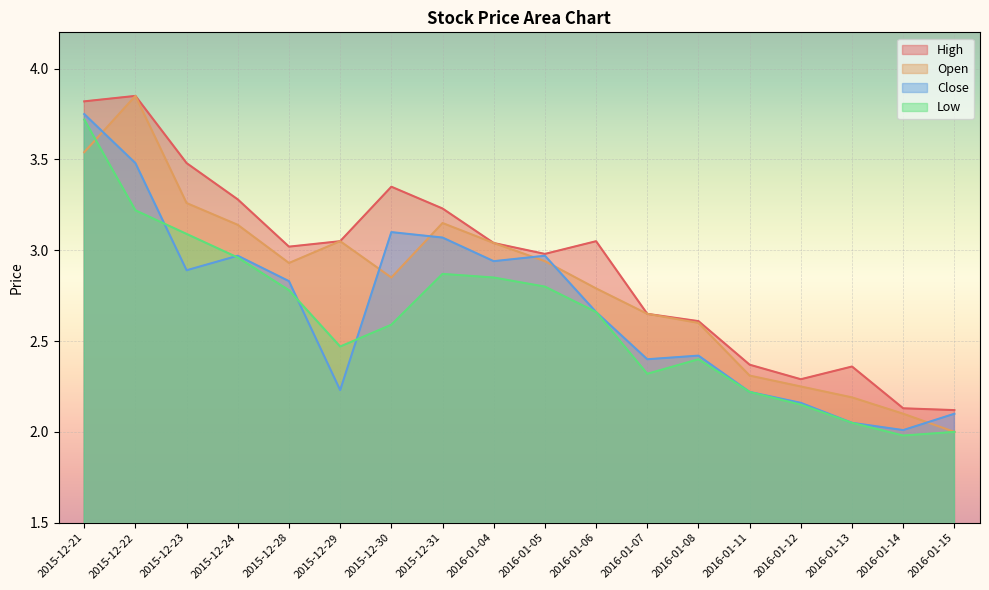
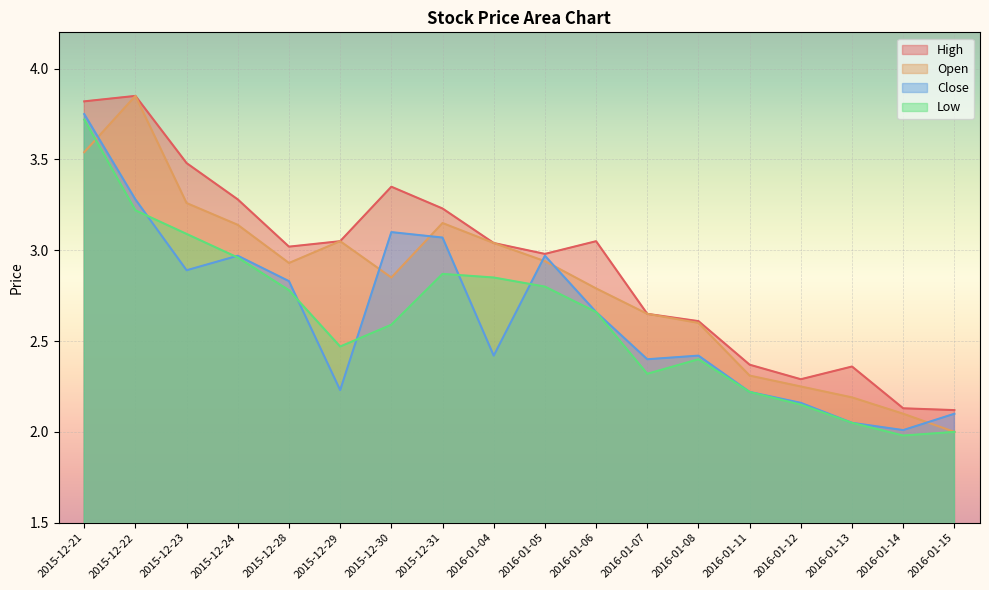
  {
    "Close": {
      "2015-12-21": 3.75,
-     "2015-12-22": 3.48,
+     "2015-12-22": 3.28,
      "2015-12-23": 2.89,
      "2015-12-28": 2.83,
      "2015-12-29": 2.23,
      "2015-12-30": 3.10,
      "2015-12-31": 3.07,
-     "2016-01-04": 2.94,
+     "2016-01-04": 2.42,
      "2016-01-07": 2.40,
      "2016-01-08": 2.42,
      "2016-01-14": 2.01,
      "2016-01-15": 2.10
    },
    "Low": {
      "2015-12-21": 3.72,
      "2015-12-22": 3.22,
      "2015-12-23": 3.09,
      "2015-12-28": 2.78,
      "2015-12-29": 2.47,
      "2015-12-30": 2.59,
      "2015-12-31": 2.87,
      "2016-01-04": 2.85,
      "2016-01-05": 2.80,
      "2016-01-07": 2.32,
      "2016-01-08": 2.40,
      "2016-01-14": 1.98
    }
  }
